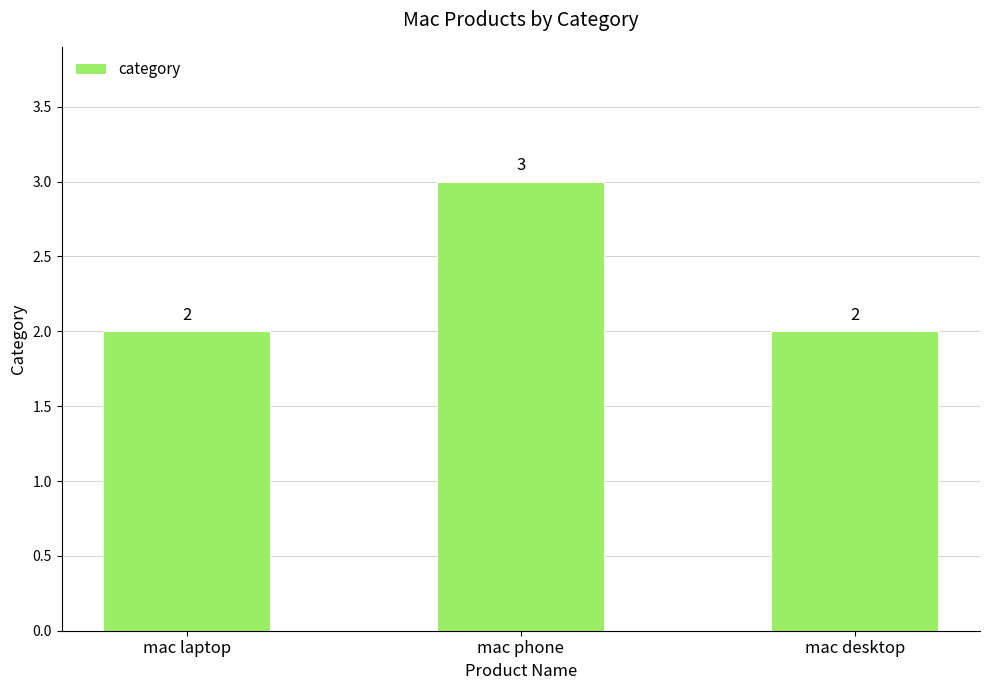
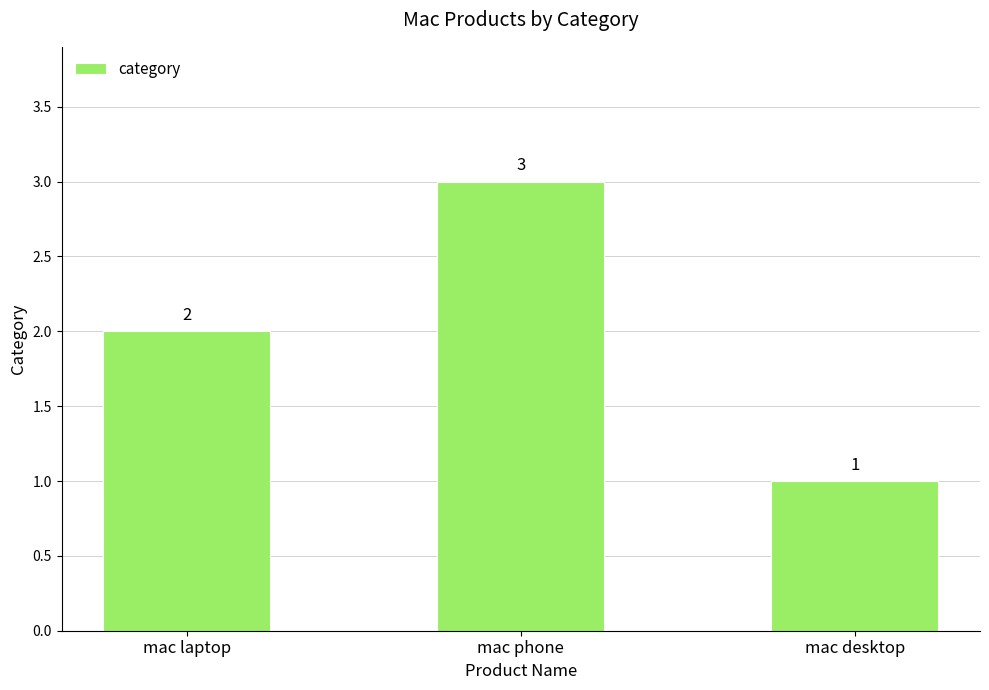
  {
    "mac laptop": 2,
    "mac phone": 3,
-   "mac desktop": 2
+   "mac desktop": 1
  }
